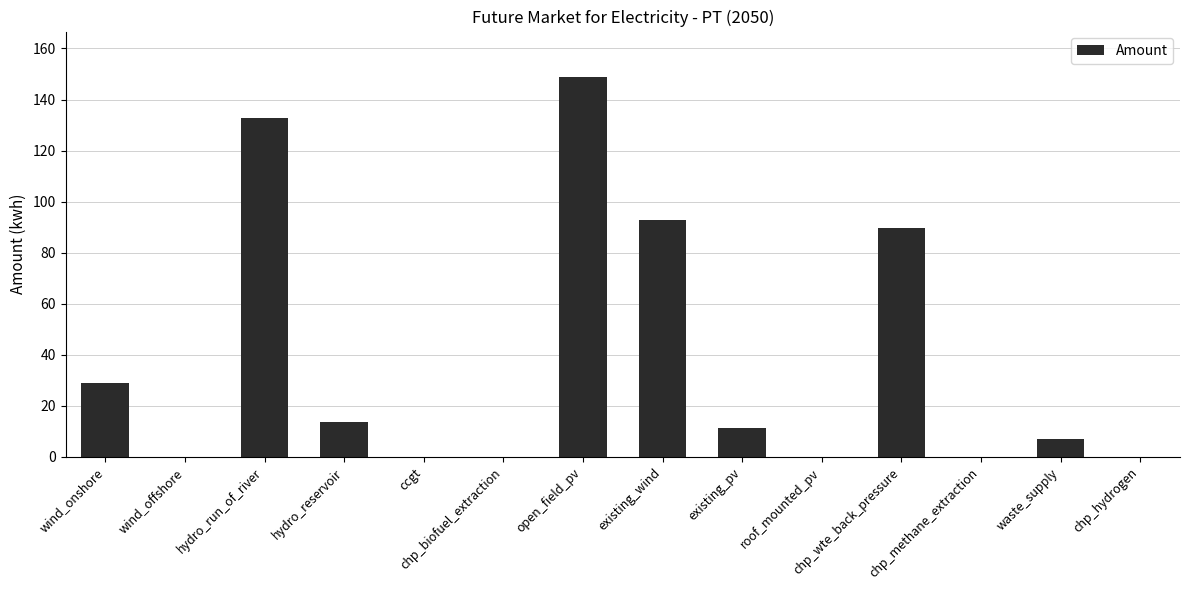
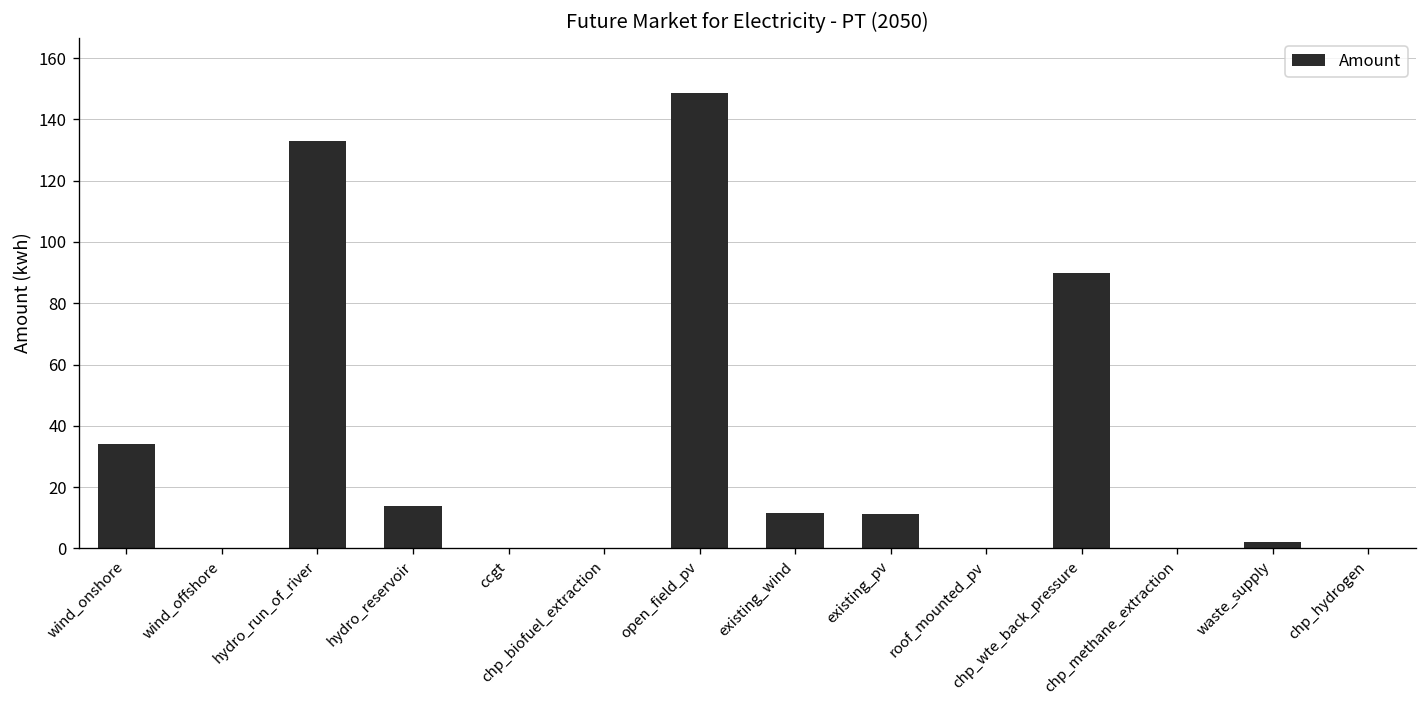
  {
-   "wind_onshore": 29,
+   "wind_onshore": 34,
    "hydro_run_of_river": 133,
    "hydro_reservoir": 14,
    "open_field_pv": 149,
-   "existing_wind": 93,
+   "existing_wind": 12,
    "existing_pv": 11,
    "chp_wte_back_pressure": 90,
-   "waste_supply": 7
+   "waste_supply": 2
  }
